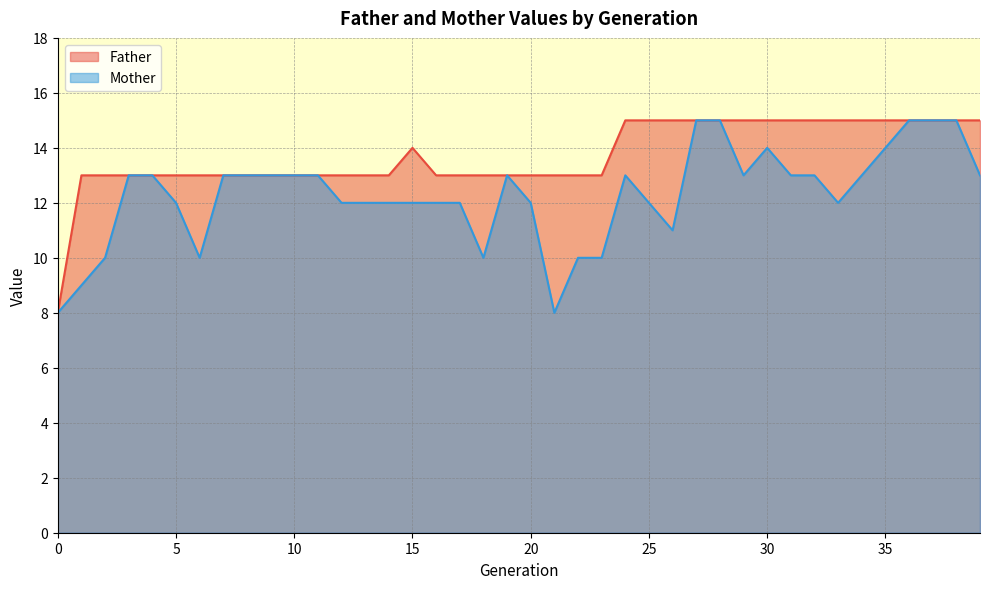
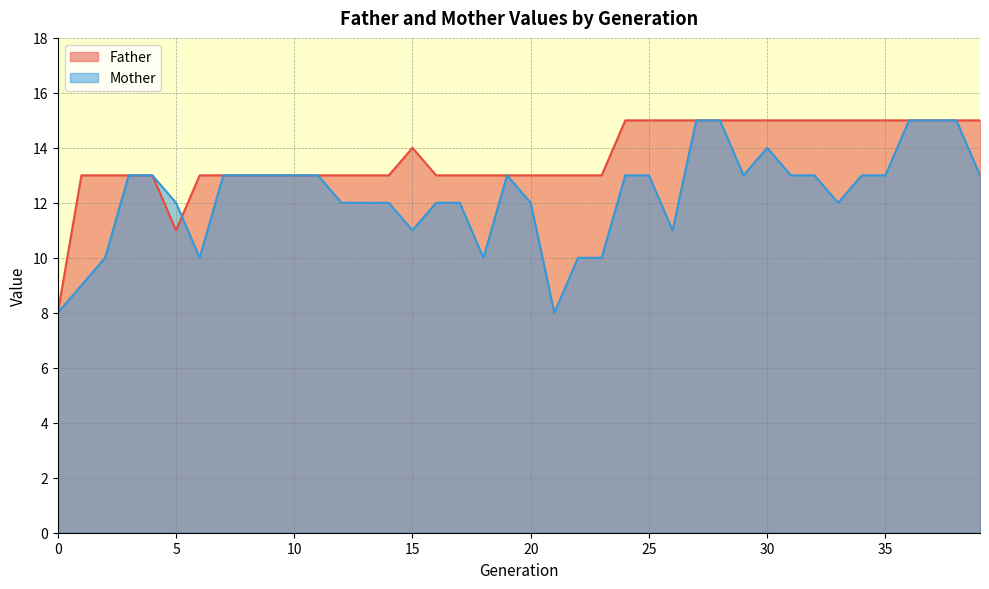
  {
    "Father": {
-     "5": 13,
+     "5": 11,
      "15": 14,
      "20": 13,
      "25": 15,
      "30": 15,
      "35": 15
    },
    "Mother": {
      "5": 12,
-     "15": 12,
+     "15": 11,
      "20": 12,
-     "25": 12,
+     "25": 13,
      "30": 14,
-     "35": 14
+     "35": 13
    }
  }
